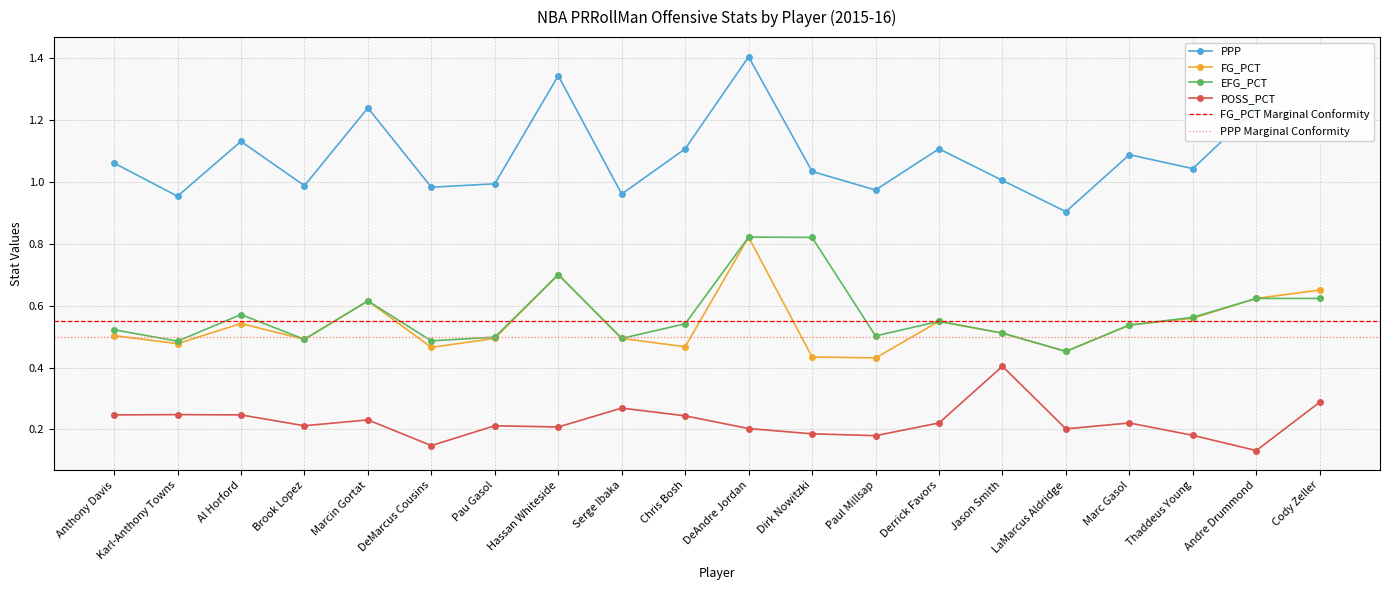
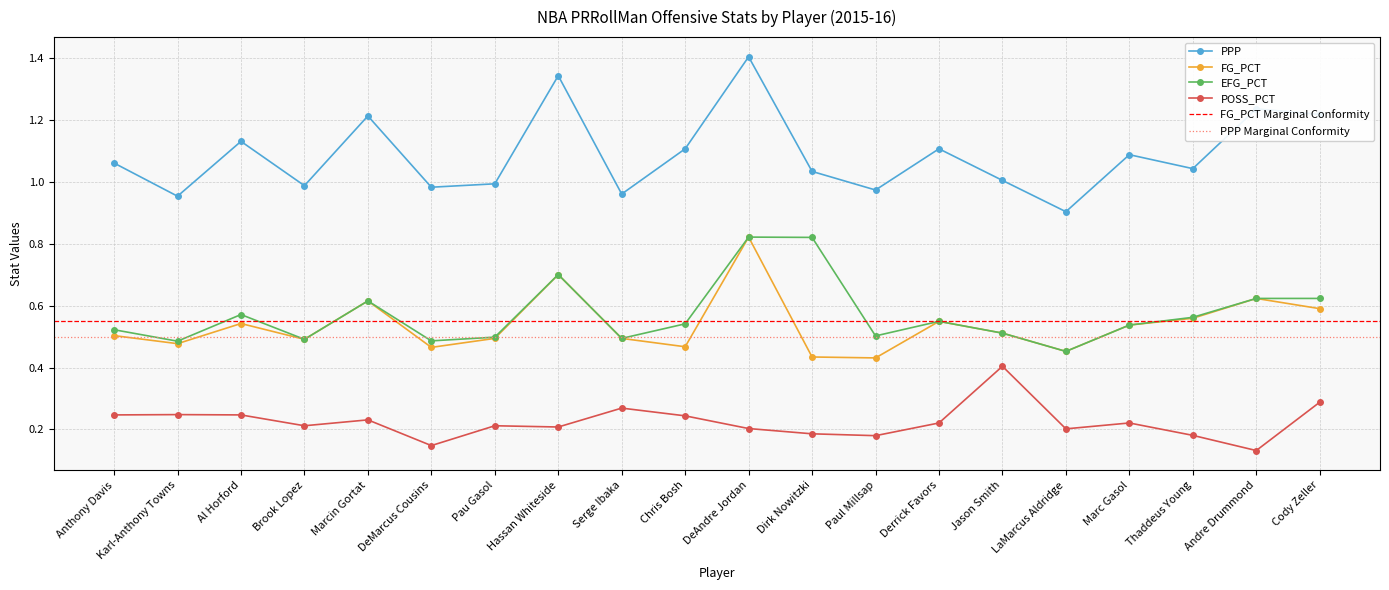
  {
    "PPP": {
      "Anthony Davis": 1.06,
      "Karl-Anthony Towns": 0.95,
      "Al Horford": 1.13,
      "Brook Lopez": 0.99,
-     "Marcin Gortat": 1.24,
+     "Marcin Gortat": 1.21,
      "DeMarcus Cousins": 0.98,
      "Pau Gasol": 0.99,
      "Hassan Whiteside": 1.34,
      "Serge Ibaka": 0.96,
      "Chris Bosh": 1.11,
      "DeAndre Jordan": 1.40,
      "Dirk Nowitzki": 1.03,
      "Paul Millsap": 0.97,
      "Derrick Favors": 1.11,
      "Jason Smith": 1.00,
      "LaMarcus Aldridge": 0.90,
      "Marc Gasol": 1.09,
      "Thaddeus Young": 1.04
    },
    "FG_PCT": {
      "Anthony Davis": 0.50,
      "Al Horford": 0.54,
      "DeMarcus Cousins": 0.47,
      "Chris Bosh": 0.47,
      "Dirk Nowitzki": 0.43,
      "Paul Millsap": 0.43,
-     "Cody Zeller": 0.65
+     "Cody Zeller": 0.59
    },
    "EFG_PCT": {
      "Anthony Davis": 0.52,
      "Al Horford": 0.57,
      "DeMarcus Cousins": 0.49,
      "Chris Bosh": 0.54,
      "Dirk Nowitzki": 0.82,
      "Paul Millsap": 0.50,
      "Cody Zeller": 0.62
    },
    "POSS_PCT": {
      "Anthony Davis": 0.25,
      "Karl-Anthony Towns": 0.25,
      "Al Horford": 0.25,
      "Brook Lopez": 0.21,
      "Marcin Gortat": 0.23,
      "DeMarcus Cousins": 0.15,
      "Pau Gasol": 0.21,
      "Hassan Whiteside": 0.21,
      "Serge Ibaka": 0.27,
      "Chris Bosh": 0.24,
      "DeAndre Jordan": 0.20,
      "Dirk Nowitzki": 0.19,
      "Paul Millsap": 0.18,
      "Derrick Favors": 0.22,
      "Jason Smith": 0.40,
      "LaMarcus Aldridge": 0.20,
      "Marc Gasol": 0.22,
      "Thaddeus Young": 0.18,
      "Andre Drummond": 0.13,
      "Cody Zeller": 0.29
    }
  }
